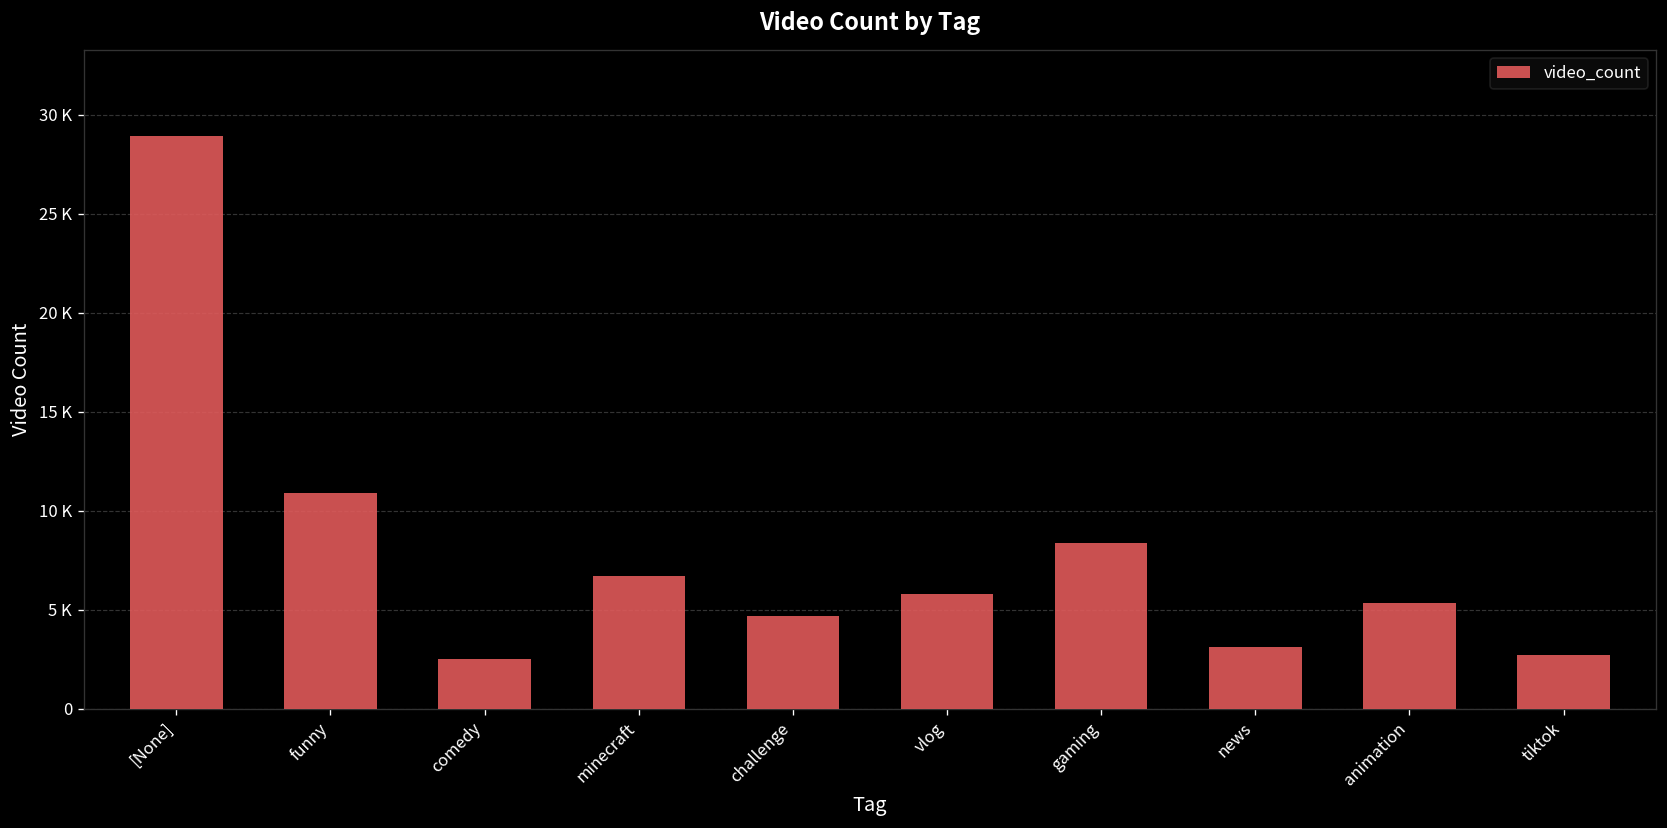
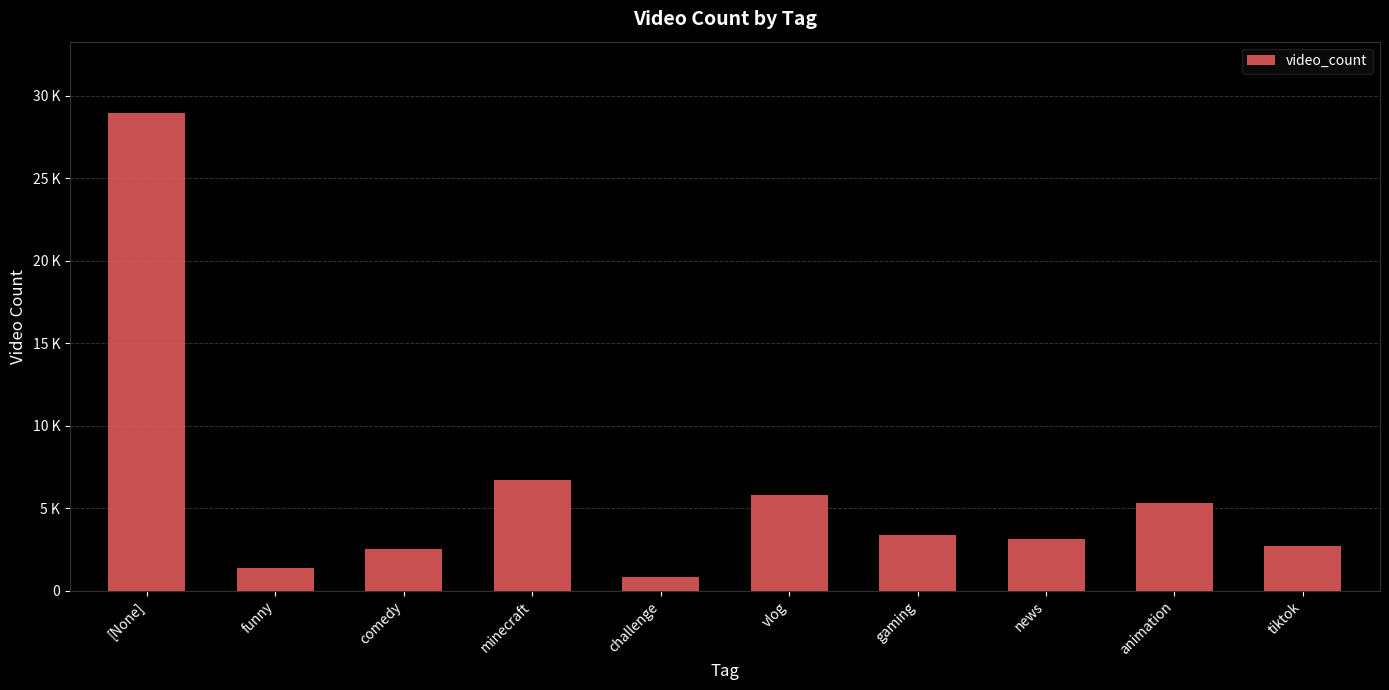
  {
    "[None]": 28900,
-   "funny": 10900,
+   "funny": 1400,
    "comedy": 2500,
    "minecraft": 6700,
-   "challenge": 4700,
+   "challenge": 800,
    "vlog": 5800,
-   "gaming": 8400,
+   "gaming": 3400,
    "news": 3100,
    "animation": 5300,
    "tiktok": 2700
  }
